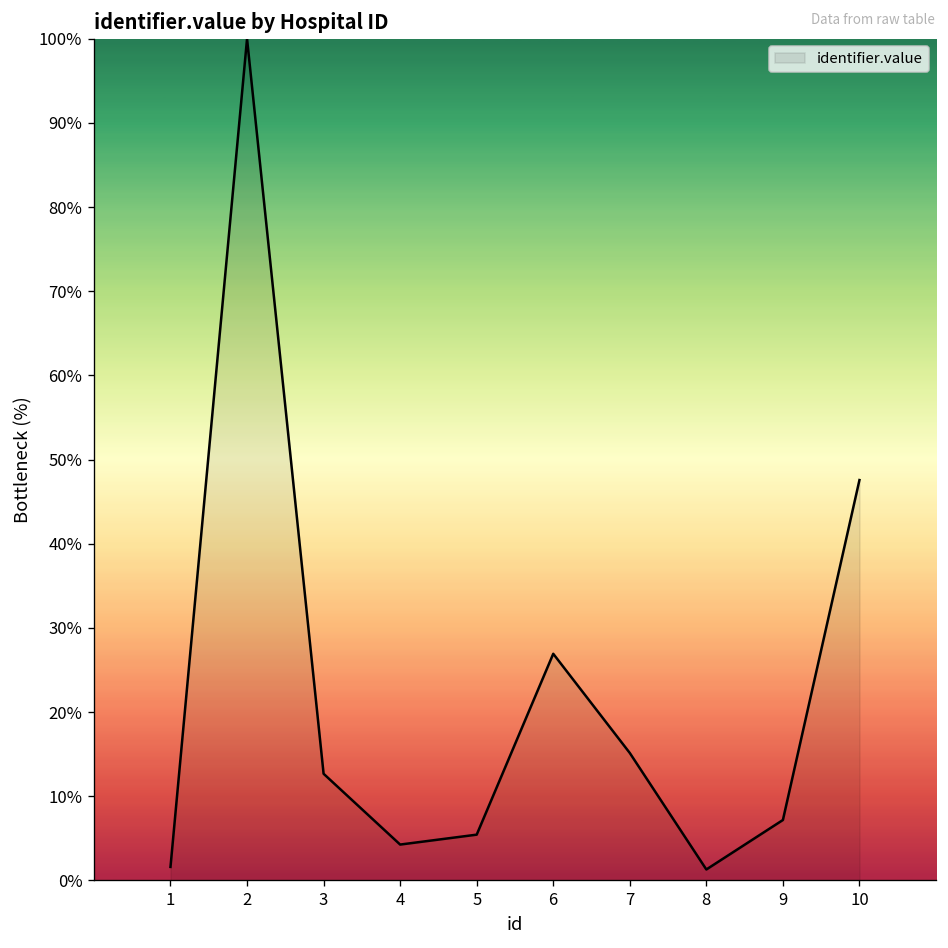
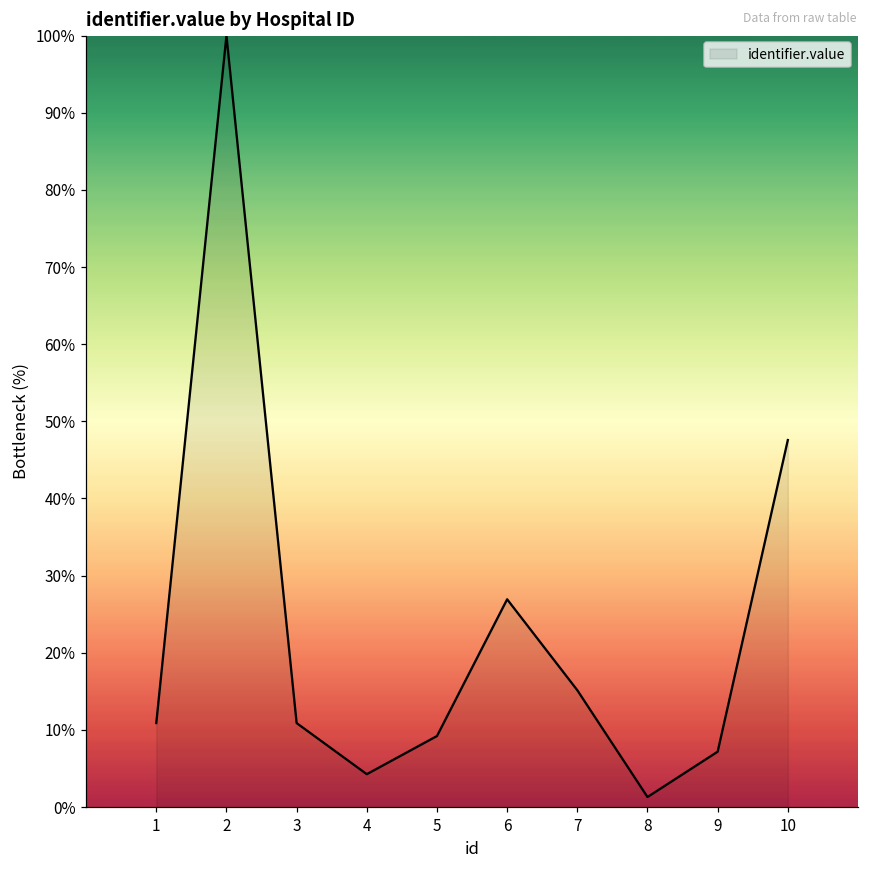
  {
-   "1": "2%",
+   "1": "11%",
    "2": "100%",
-   "3": "13%",
+   "3": "11%",
    "4": "4%",
-   "5": "5%",
+   "5": "9%",
    "6": "27%",
    "7": "15%",
    "8": "1%",
    "9": "7%",
    "10": "48%"
  }
